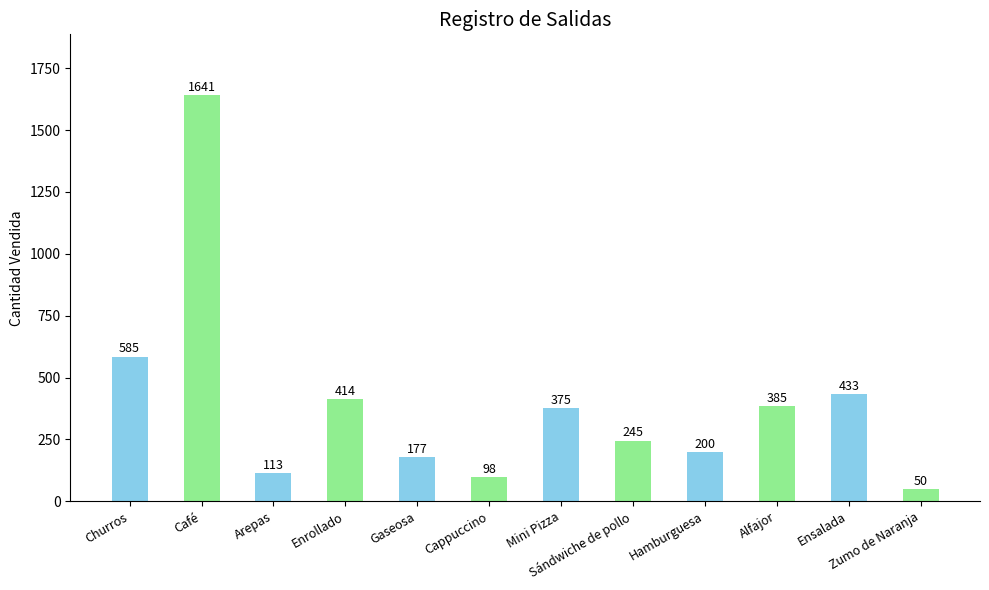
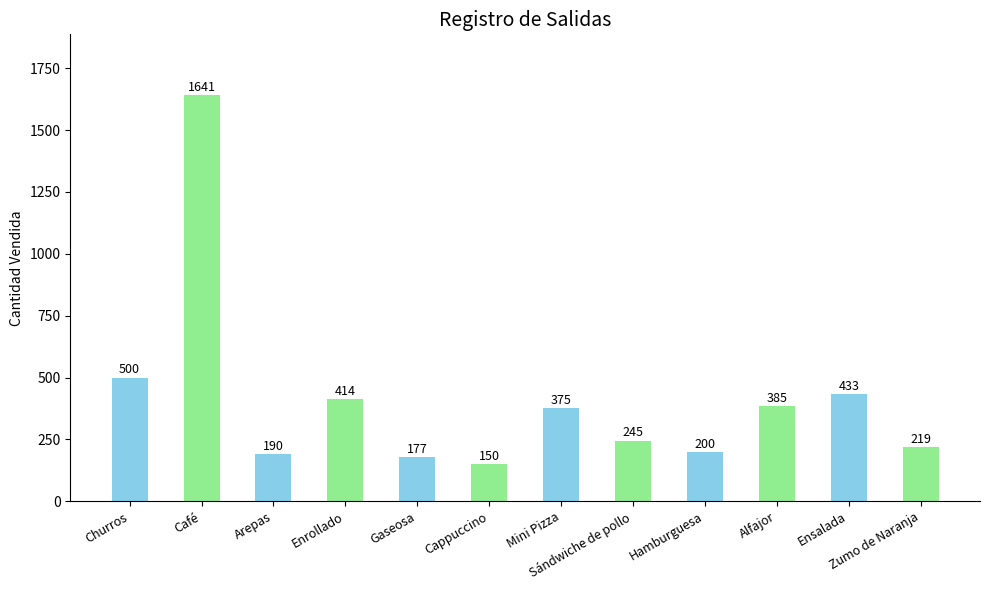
  {
-   "Churros": 585,
+   "Churros": 500,
    "Café": 1641,
-   "Arepas": 113,
+   "Arepas": 190,
    "Enrollado": 414,
    "Gaseosa": 177,
-   "Cappuccino": 98,
+   "Cappuccino": 150,
    "Mini Pizza": 375,
    "Sándwiche de pollo": 245,
    "Hamburguesa": 200,
    "Alfajor": 385,
    "Ensalada": 433,
-   "Zumo de Naranja": 50
+   "Zumo de Naranja": 219
  }
